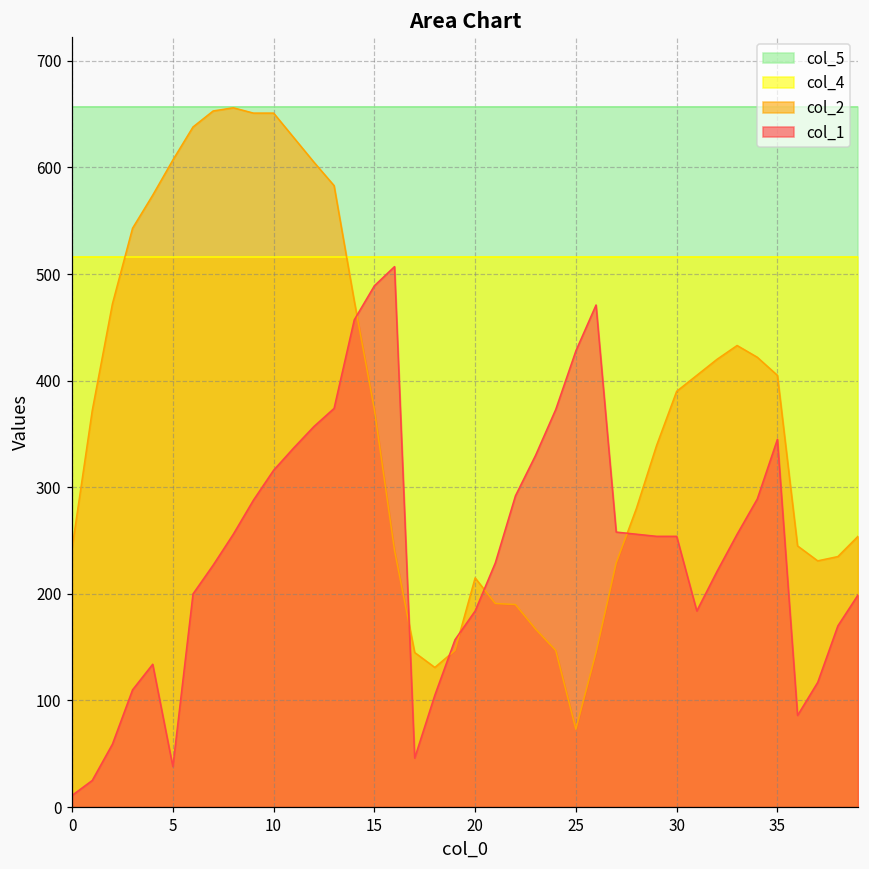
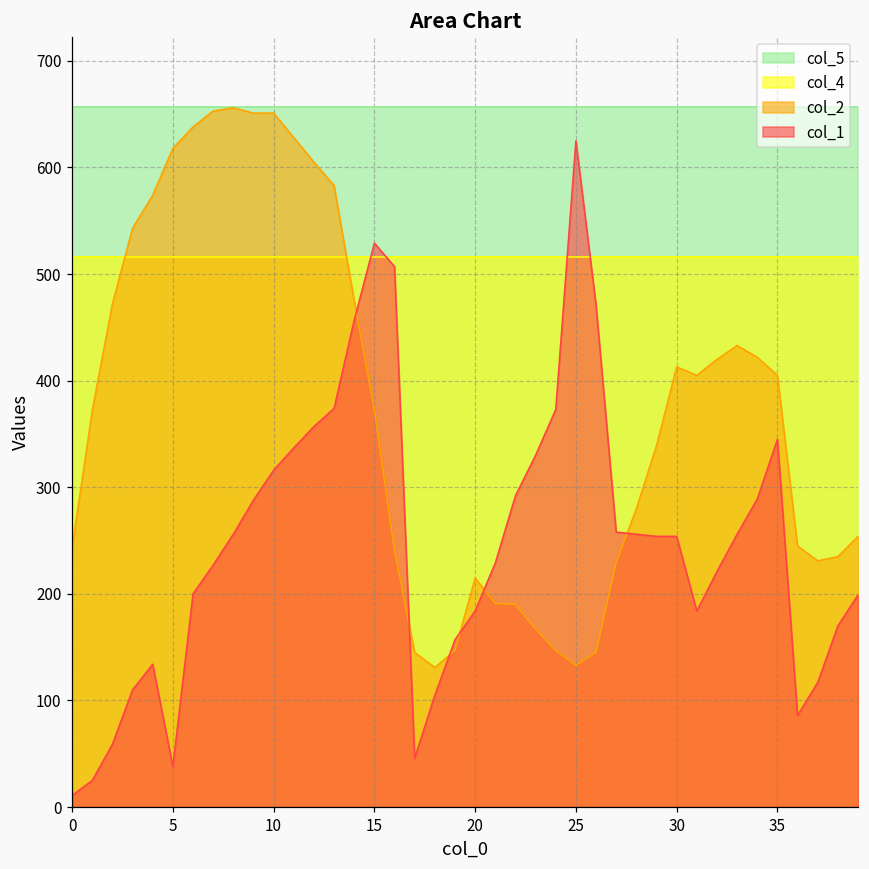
  {
    "col_5": {
      "0": 660,
      "5": 660,
      "10": 660,
      "15": 660,
      "20": 660,
      "25": 660,
      "30": 660
    },
    "col_4": {
      "0": 520,
      "5": 520,
      "10": 520,
      "15": 520,
      "20": 520,
      "25": 520,
      "30": 520,
      "35": 520
    },
    "col_2": {
      "0": 240,
-     "5": 610,
+     "5": 620,
      "10": 650,
      "15": 370,
      "20": 220,
-     "25": 70,
-     "30": 390,
+     "25": 130,
+     "30": 410,
      "35": 410
    },
    "col_1": {
      "0": 10,
      "5": 40,
      "10": 320,
-     "15": 490,
+     "15": 530,
      "20": 180,
-     "25": 430,
+     "25": 630,
      "30": 250,
      "35": 350
    }
  }
